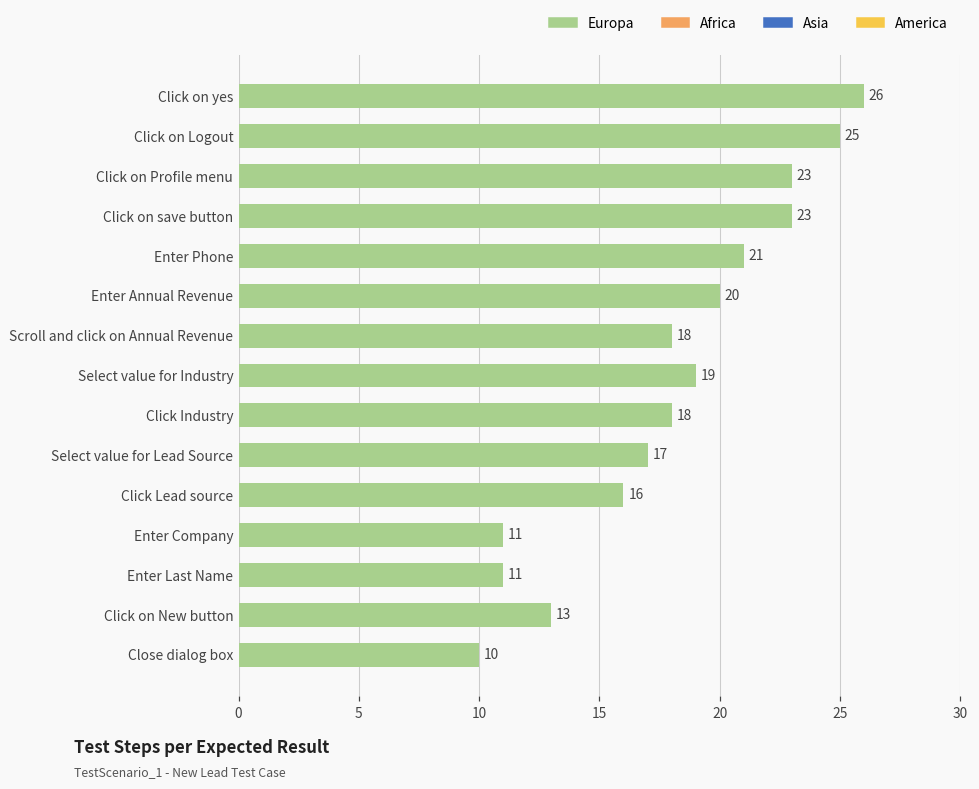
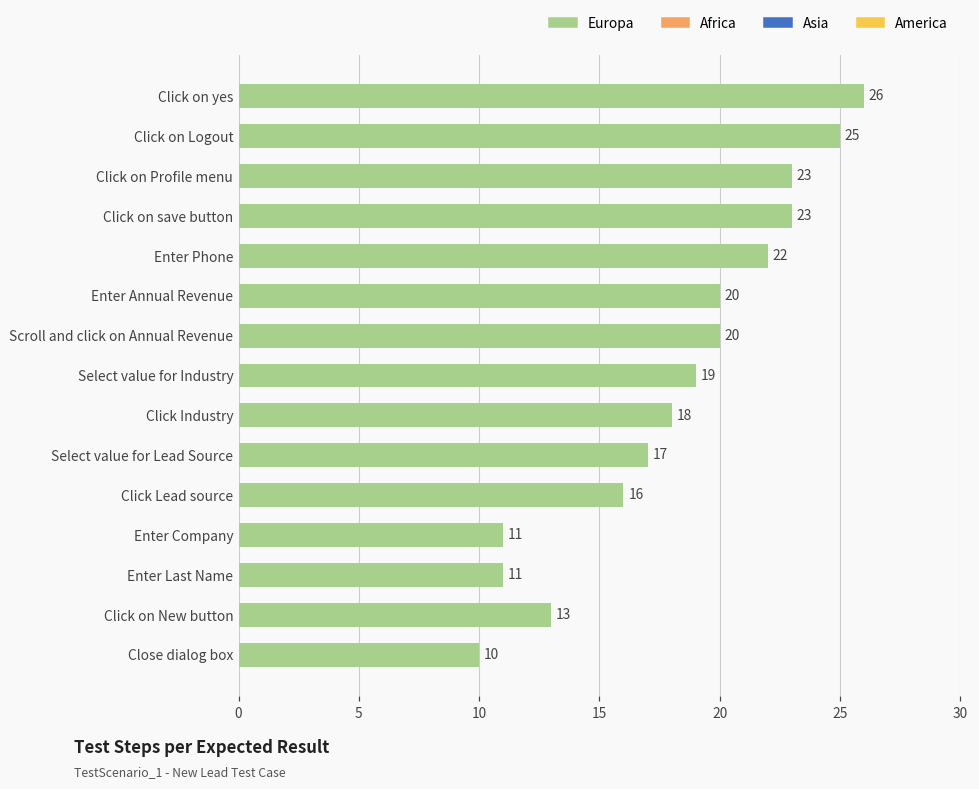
  {
    "Click on yes": 26,
    "Click on Logout": 25,
    "Click on Profile menu": 23,
    "Click on save button": 23,
-   "Enter Phone": 21,
+   "Enter Phone": 22,
    "Enter Annual Revenue": 20,
-   "Scroll and click on Annual Revenue": 18,
+   "Scroll and click on Annual Revenue": 20,
    "Select value for Industry": 19,
    "Click Industry": 18,
    "Select value for Lead Source": 17,
    "Click Lead source": 16,
    "Enter Company": 11,
    "Enter Last Name": 11,
    "Click on New button": 13,
    "Close dialog box": 10
  }
